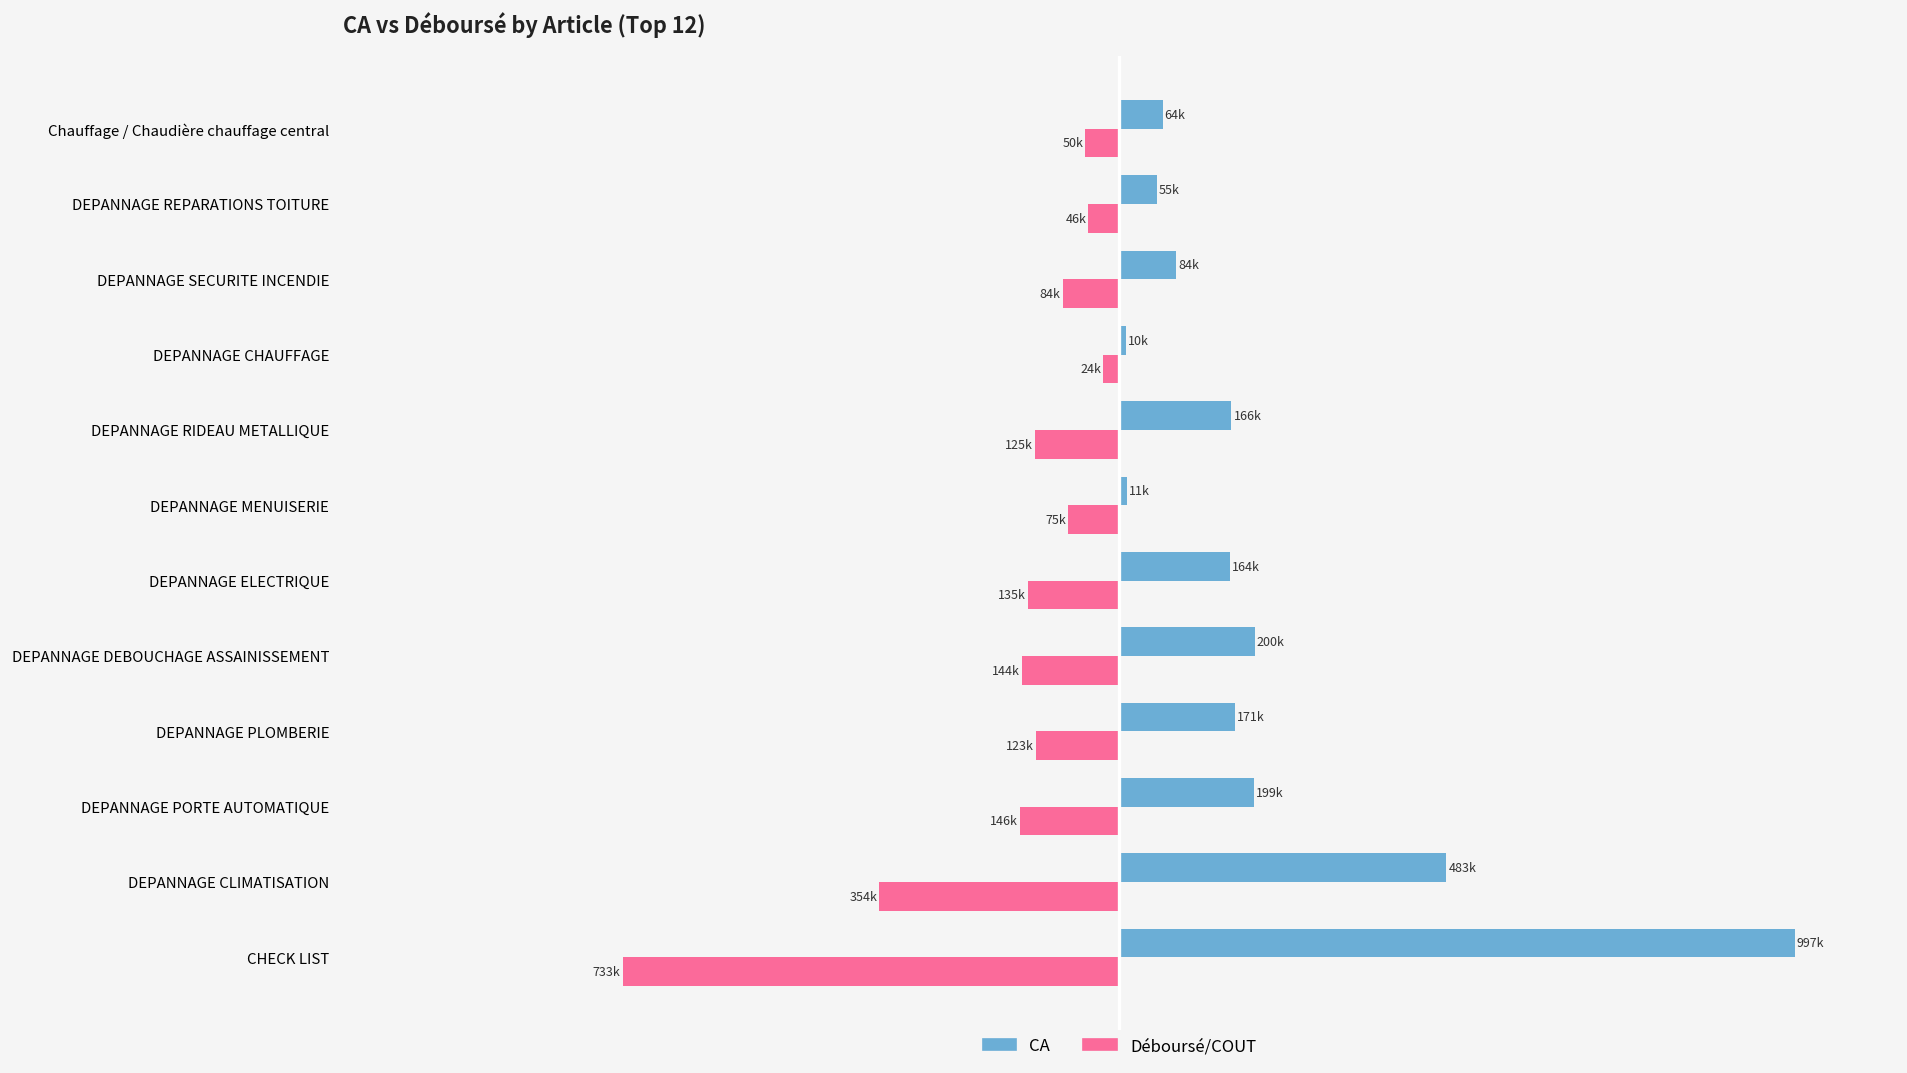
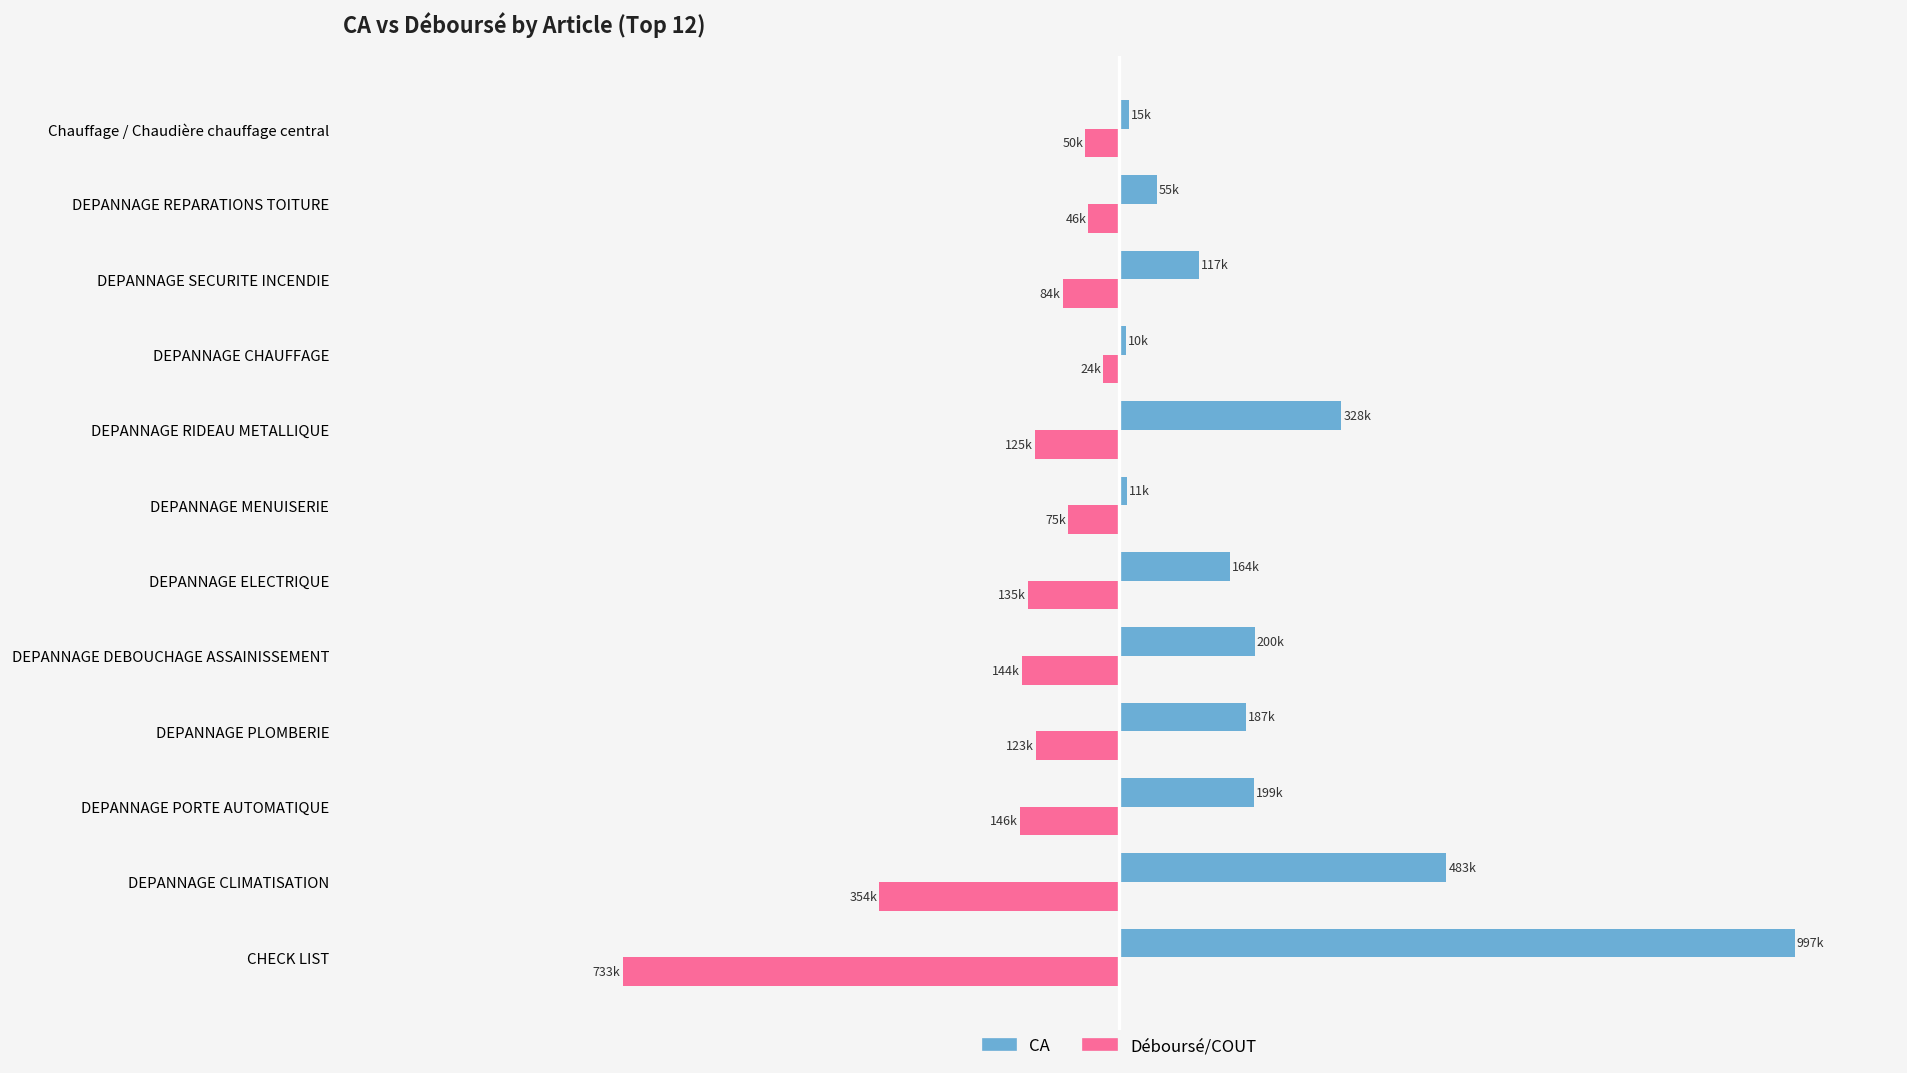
  {
    "CA": {
-     "Chauffage / Chaudière chauffage central": "64k",
+     "Chauffage / Chaudière chauffage central": "15k",
      "DEPANNAGE REPARATIONS TOITURE": "55k",
-     "DEPANNAGE SECURITE INCENDIE": "84k",
+     "DEPANNAGE SECURITE INCENDIE": "117k",
      "DEPANNAGE CHAUFFAGE": "10k",
-     "DEPANNAGE RIDEAU METALLIQUE": "166k",
+     "DEPANNAGE RIDEAU METALLIQUE": "328k",
      "DEPANNAGE MENUISERIE": "11k",
      "DEPANNAGE ELECTRIQUE": "164k",
      "DEPANNAGE DEBOUCHAGE ASSAINISSEMENT": "200k",
-     "DEPANNAGE PLOMBERIE": "171k",
+     "DEPANNAGE PLOMBERIE": "187k",
      "DEPANNAGE PORTE AUTOMATIQUE": "199k",
      "DEPANNAGE CLIMATISATION": "483k",
      "CHECK LIST": "997k"
    }
  }
